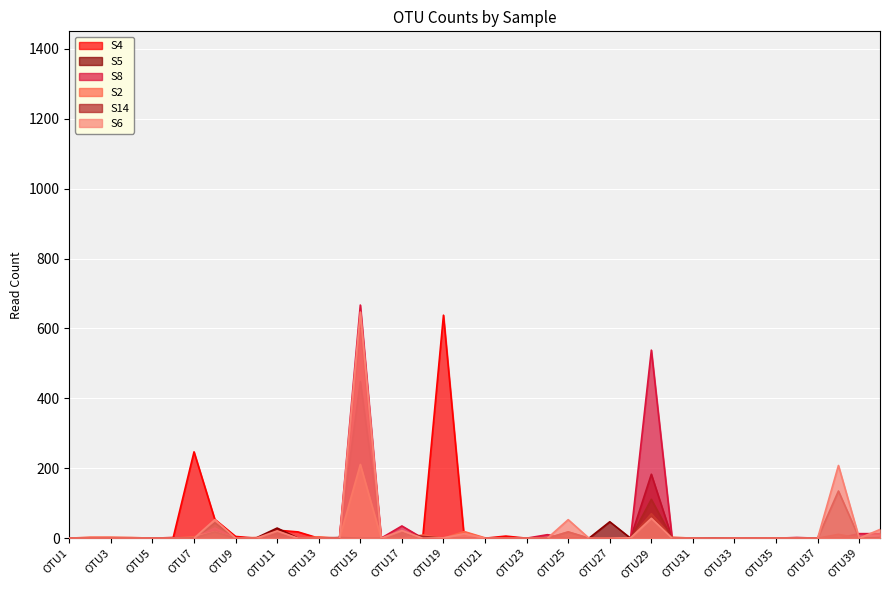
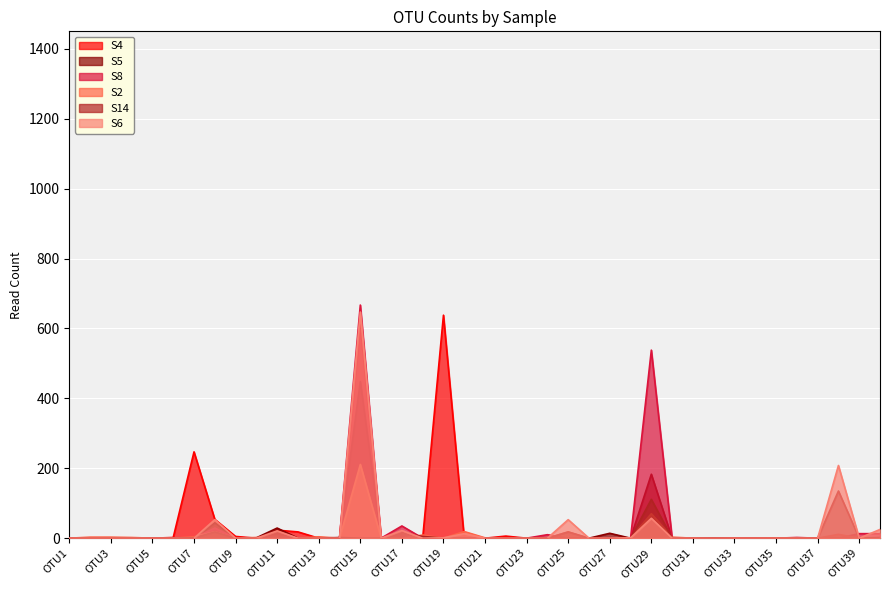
  {
    "S4": {
      "OTU7": 250,
      "OTU15": 610,
      "OTU19": 640,
      "OTU29": 30
    },
    "S5": {
      "OTU15": 450,
-     "OTU27": 50,
+     "OTU27": 10,
      "OTU29": 180
    }
  }
